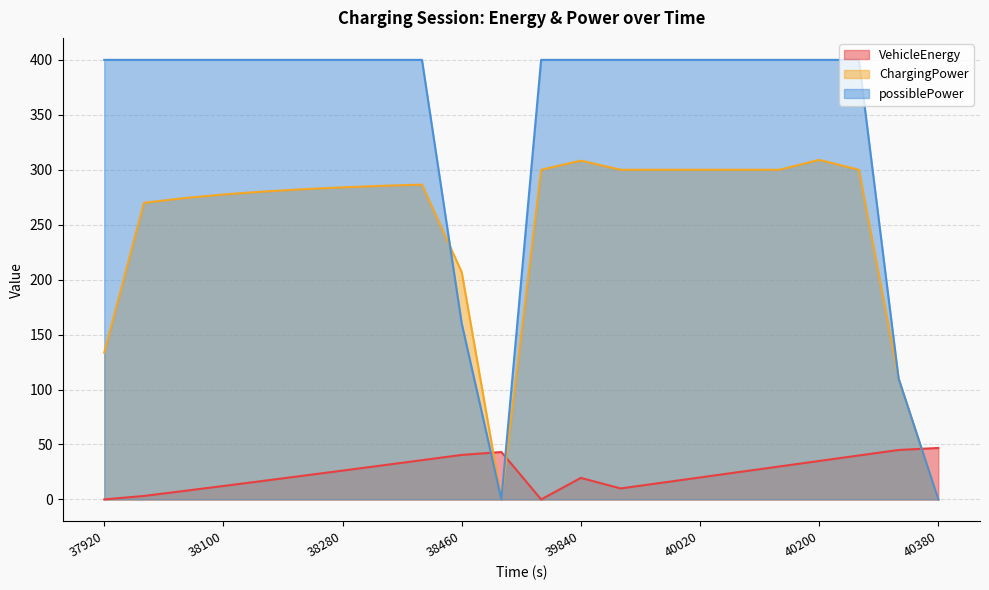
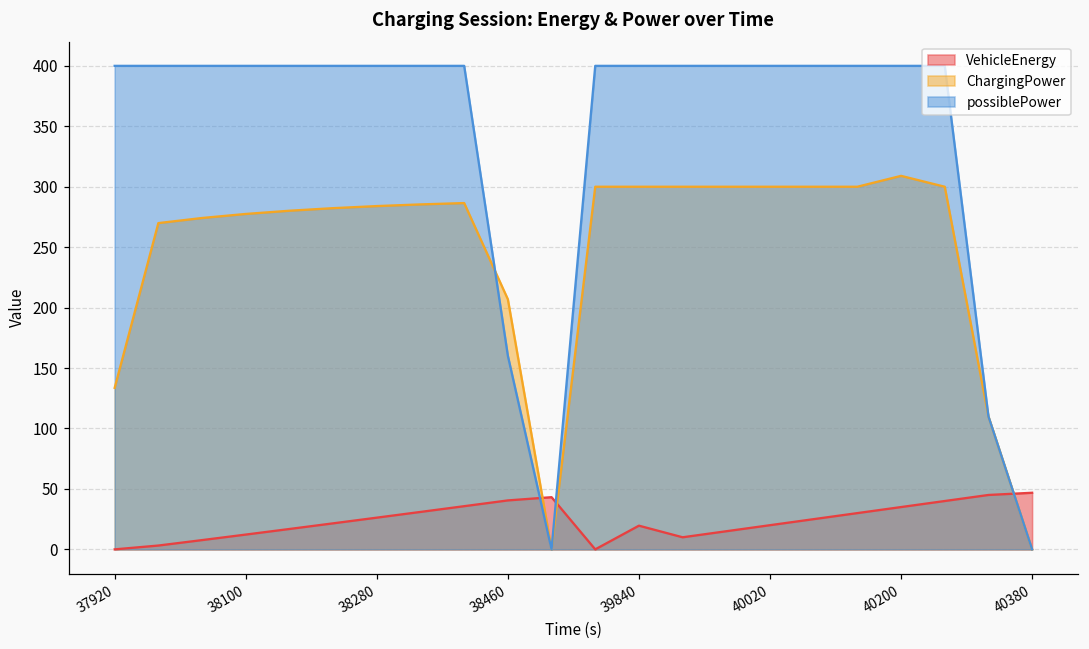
  {
    "VehicleEnergy": {
      "37920": 0,
      "38100": 12,
      "38280": 26,
      "38460": 40,
      "39840": 20,
      "40020": 20,
      "40200": 35,
      "40380": 47
    },
    "ChargingPower": {
      "37920": 134,
      "38100": 277,
      "38280": 284,
      "38460": 207,
-     "39840": 308,
+     "39840": 300,
      "40020": 300,
      "40200": 309
    },
    "possiblePower": {
      "37920": 400,
      "38100": 400,
      "38280": 400,
      "38460": 160,
      "39840": 400,
      "40020": 400,
      "40200": 400
    }
  }
